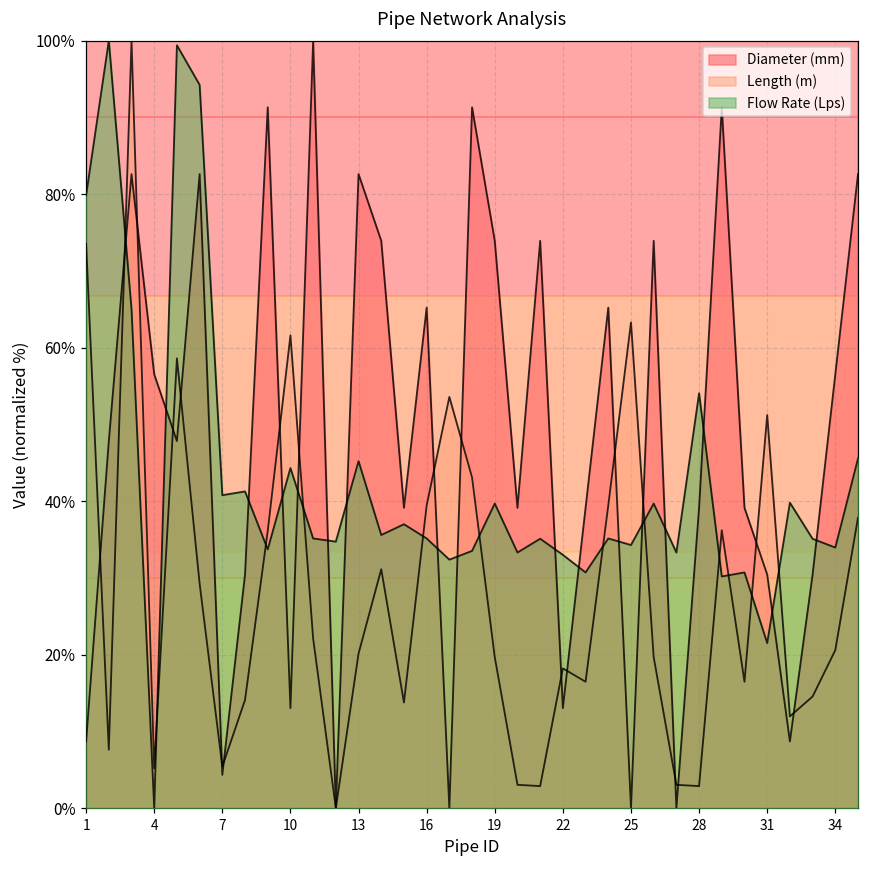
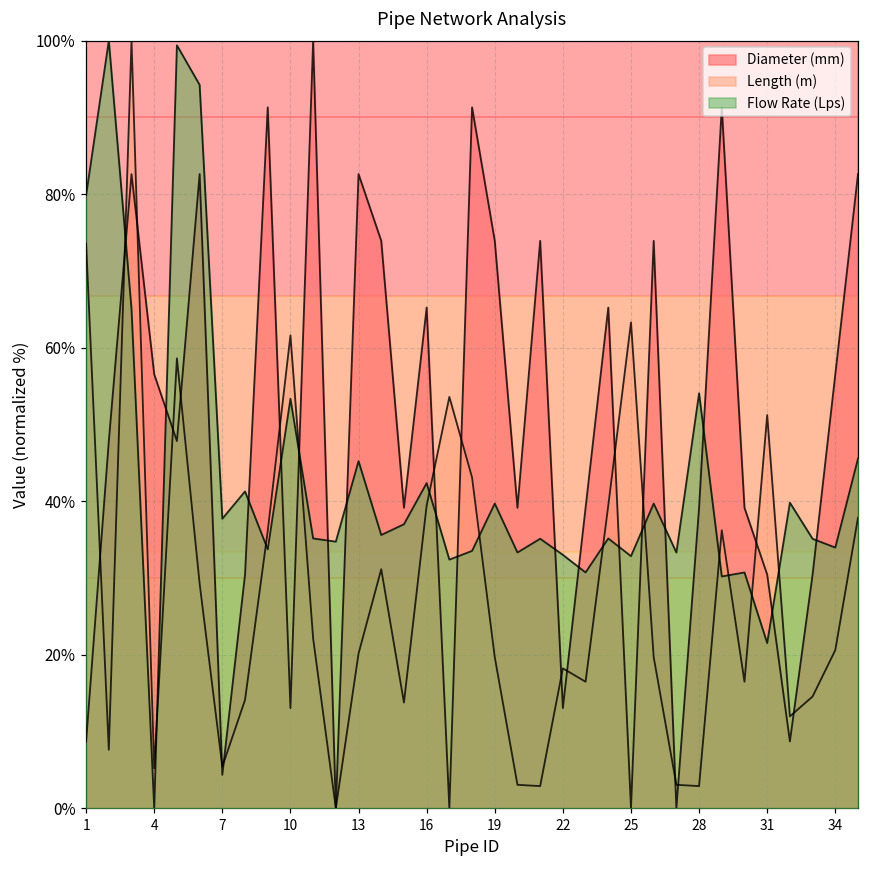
  {
    "Flow Rate (Lps)": {
      "1": "80%",
      "4": "0%",
-     "7": "41%",
-     "10": "44%",
+     "7": "38%",
+     "10": "53%",
      "13": "45%",
-     "16": "35%",
+     "16": "42%",
      "19": "40%",
      "22": "33%",
-     "25": "34%",
+     "25": "33%",
      "28": "54%",
      "31": "22%",
      "34": "34%"
    }
  }
